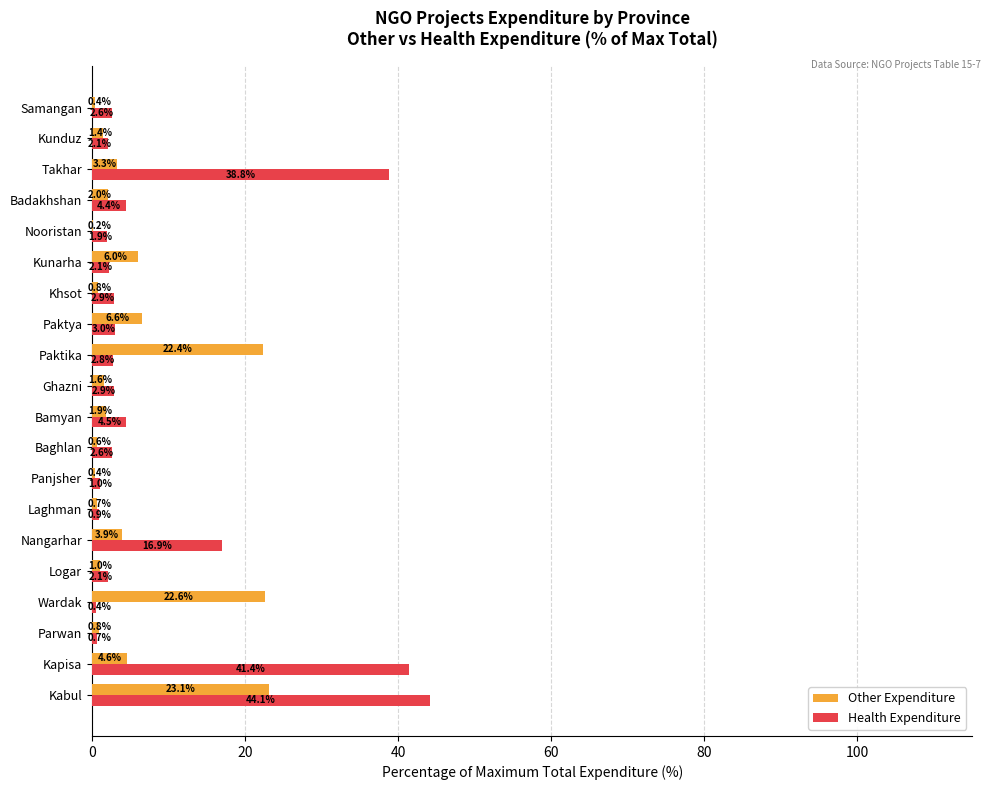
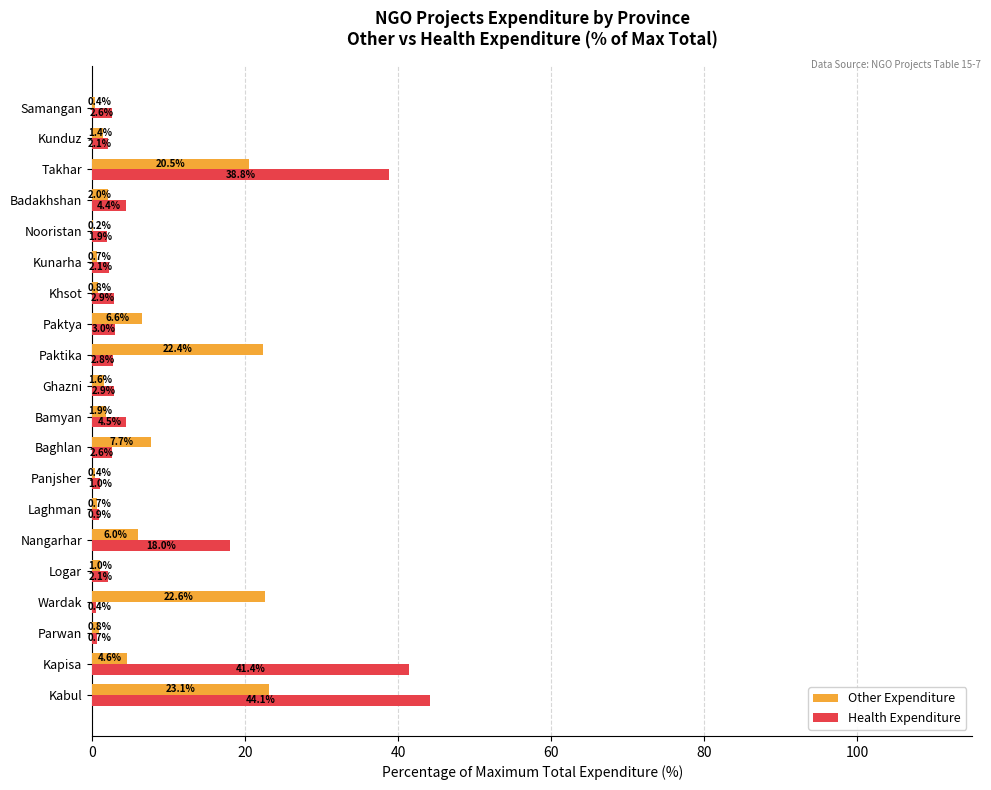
  {
    "Other Expenditure": {
      "Samangan": "0.4%",
      "Kunduz": "1.4%",
-     "Takhar": "3.3%",
+     "Takhar": "20.5%",
      "Badakhshan": "2.0%",
      "Nooristan": "0.2%",
-     "Kunarha": "6.0%",
+     "Kunarha": "0.7%",
      "Khsot": "0.8%",
      "Paktya": "6.6%",
      "Paktika": "22.4%",
      "Ghazni": "1.6%",
      "Bamyan": "1.9%",
-     "Baghlan": "0.6%",
+     "Baghlan": "7.7%",
      "Panjsher": "0.4%",
      "Laghman": "0.7%",
-     "Nangarhar": "3.9%",
+     "Nangarhar": "6.0%",
      "Logar": "1.0%",
      "Wardak": "22.6%",
      "Parwan": "0.8%",
      "Kapisa": "4.6%",
      "Kabul": "23.1%"
    },
    "Health Expenditure": {
      "Samangan": "2.6%",
      "Kunduz": "2.1%",
      "Takhar": "38.8%",
      "Badakhshan": "4.4%",
      "Nooristan": "1.9%",
      "Kunarha": "2.1%",
      "Khsot": "2.9%",
      "Paktya": "3.0%",
      "Paktika": "2.8%",
      "Ghazni": "2.9%",
      "Bamyan": "4.5%",
      "Baghlan": "2.6%",
      "Panjsher": "1.0%",
      "Laghman": "0.9%",
-     "Nangarhar": "16.9%",
+     "Nangarhar": "18.0%",
      "Logar": "2.1%",
      "Wardak": "0.4%",
      "Parwan": "0.7%",
      "Kapisa": "41.4%",
      "Kabul": "44.1%"
    }
  }
